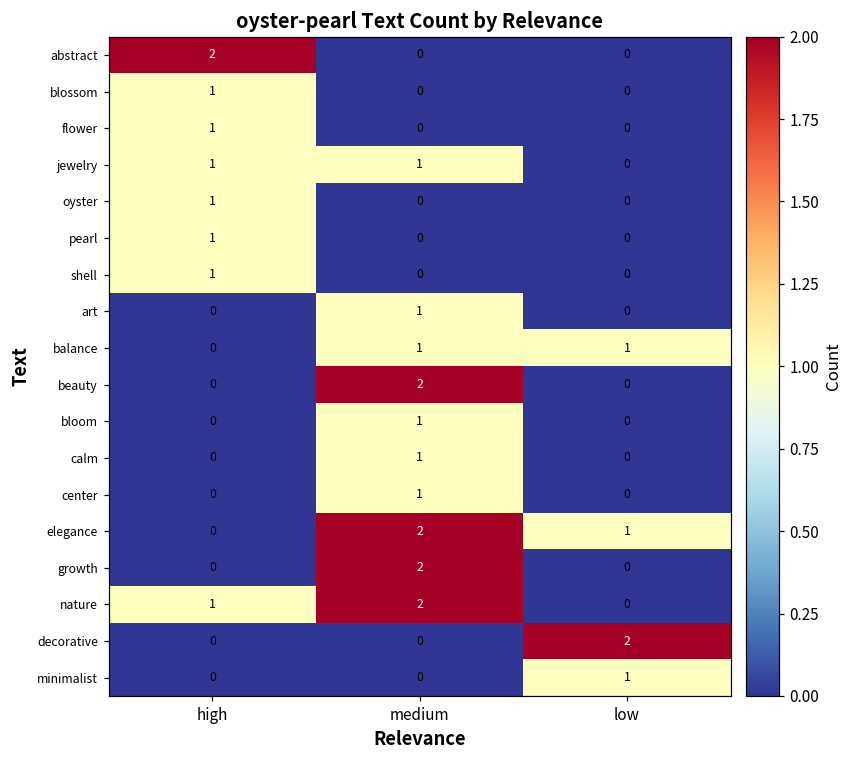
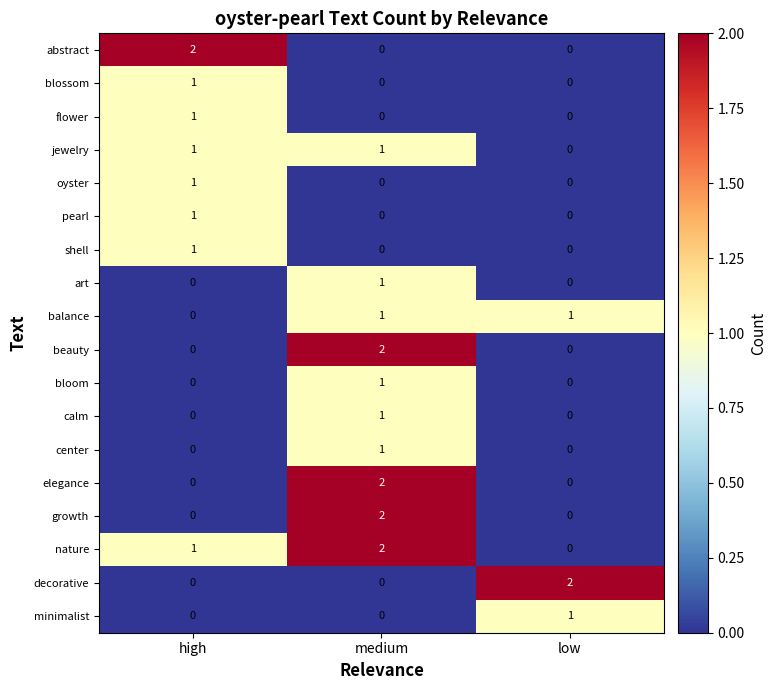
  {
    "abstract": {
      "high": 2,
      "medium": 0,
      "low": 0
    },
    "blossom": {
      "high": 1,
      "medium": 0,
      "low": 0
    },
    "flower": {
      "high": 1,
      "medium": 0,
      "low": 0
    },
    "jewelry": {
      "high": 1,
      "medium": 1,
      "low": 0
    },
    "oyster": {
      "high": 1,
      "medium": 0,
      "low": 0
    },
    "pearl": {
      "high": 1,
      "medium": 0,
      "low": 0
    },
    "shell": {
      "high": 1,
      "medium": 0,
      "low": 0
    },
    "art": {
      "high": 0,
      "medium": 1,
      "low": 0
    },
    "balance": {
      "high": 0,
      "medium": 1,
      "low": 1
    },
    "beauty": {
      "high": 0,
      "medium": 2,
      "low": 0
    },
    "bloom": {
      "high": 0,
      "medium": 1,
      "low": 0
    },
    "calm": {
      "high": 0,
      "medium": 1,
      "low": 0
    },
    "center": {
      "high": 0,
      "medium": 1,
      "low": 0
    },
    "elegance": {
      "high": 0,
      "medium": 2,
-     "low": 1
+     "low": 0
    },
    "growth": {
      "high": 0,
      "medium": 2,
      "low": 0
    },
    "nature": {
      "high": 1,
      "medium": 2,
      "low": 0
    },
    "decorative": {
      "high": 0,
      "medium": 0,
      "low": 2
    },
    "minimalist": {
      "high": 0,
      "medium": 0,
      "low": 1
    }
  }
